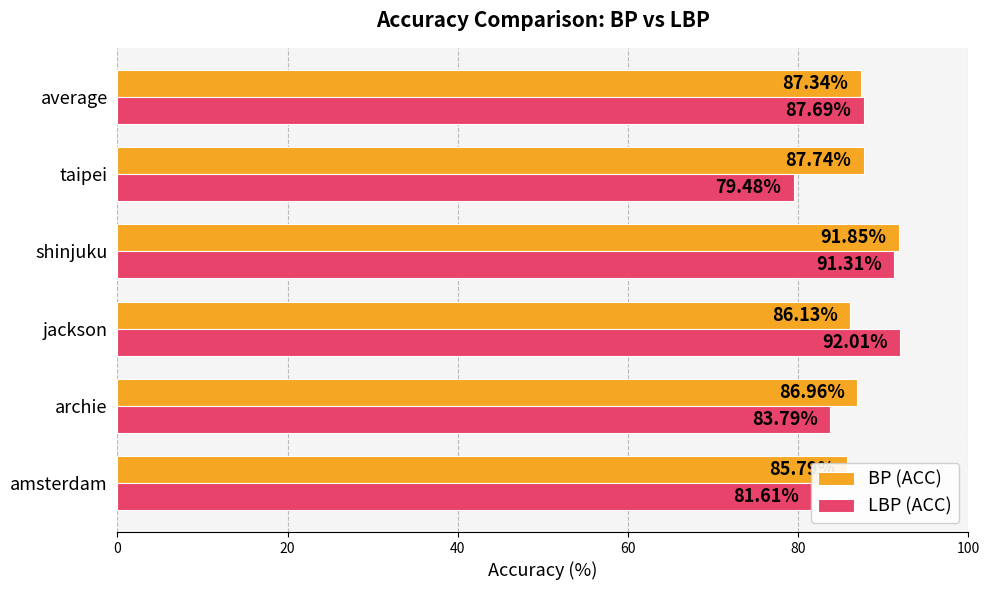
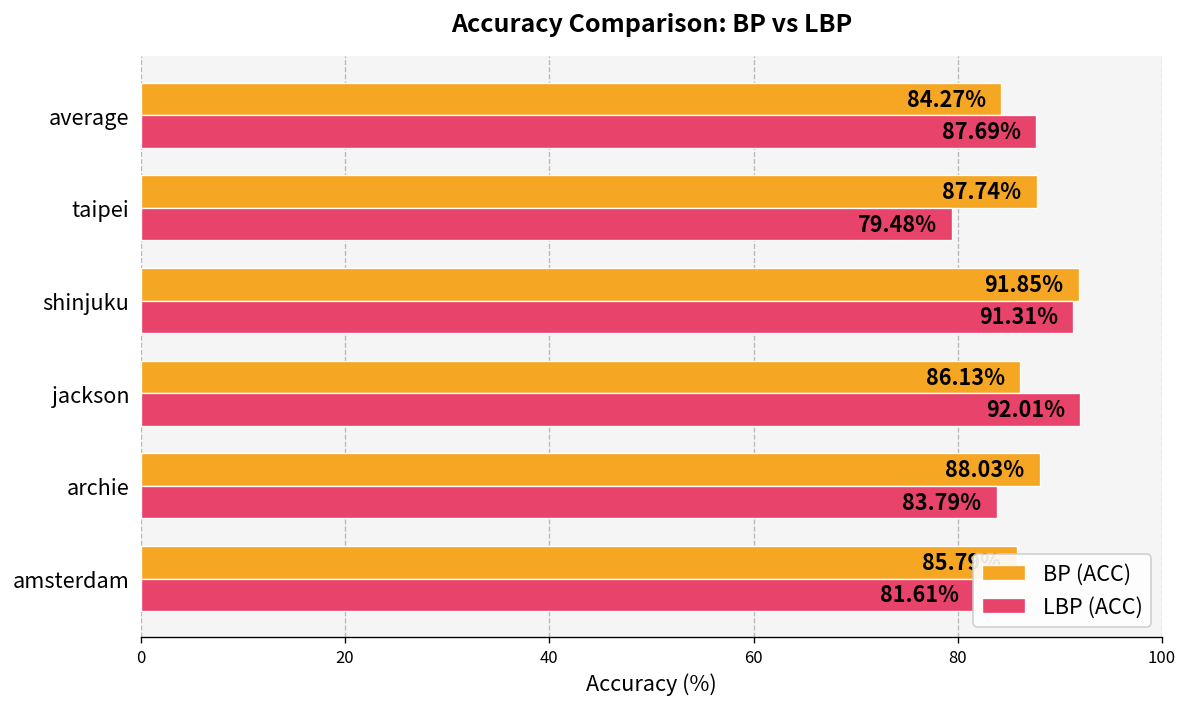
  {
    "BP (ACC)": {
-     "average": "87.34%",
+     "average": "84.27%",
      "taipei": "87.74%",
      "shinjuku": "91.85%",
      "jackson": "86.13%",
-     "archie": "86.96%"
+     "archie": "88.03%"
    },
    "LBP (ACC)": {
      "average": "87.69%",
      "taipei": "79.48%",
      "shinjuku": "91.31%",
      "jackson": "92.01%",
      "archie": "83.79%"
    }
  }
